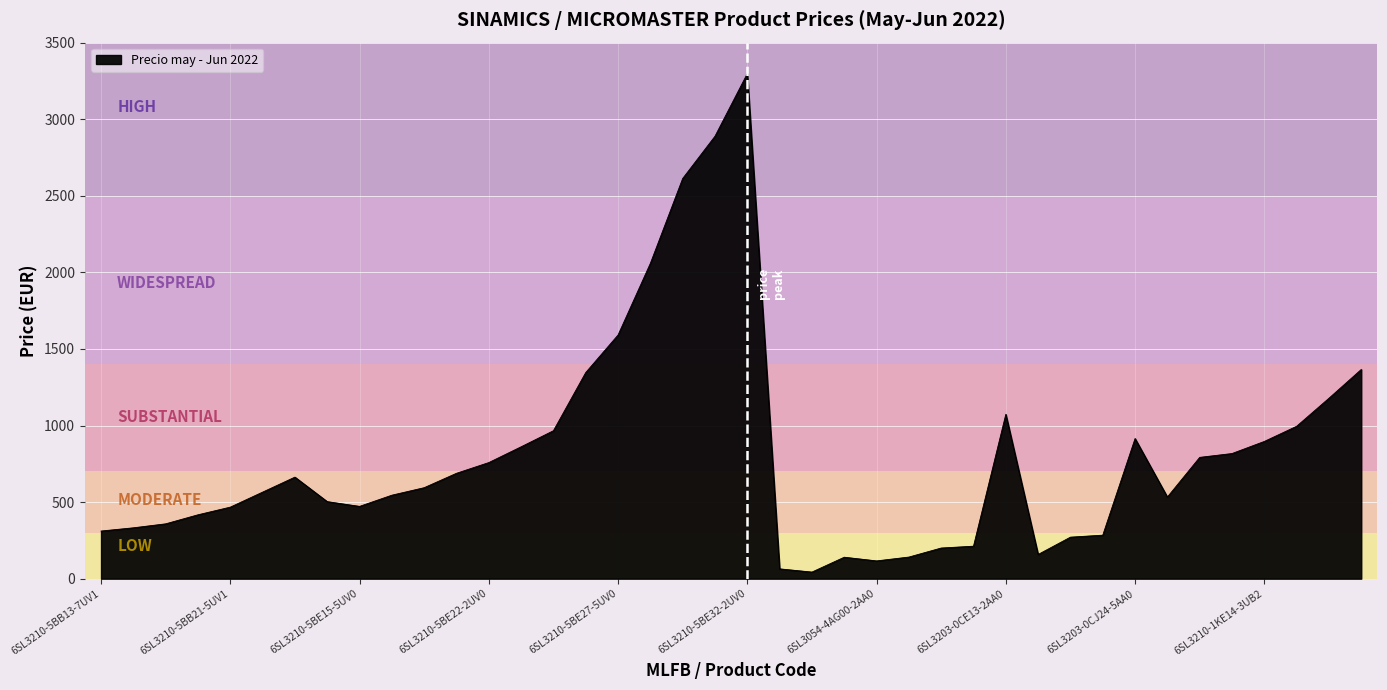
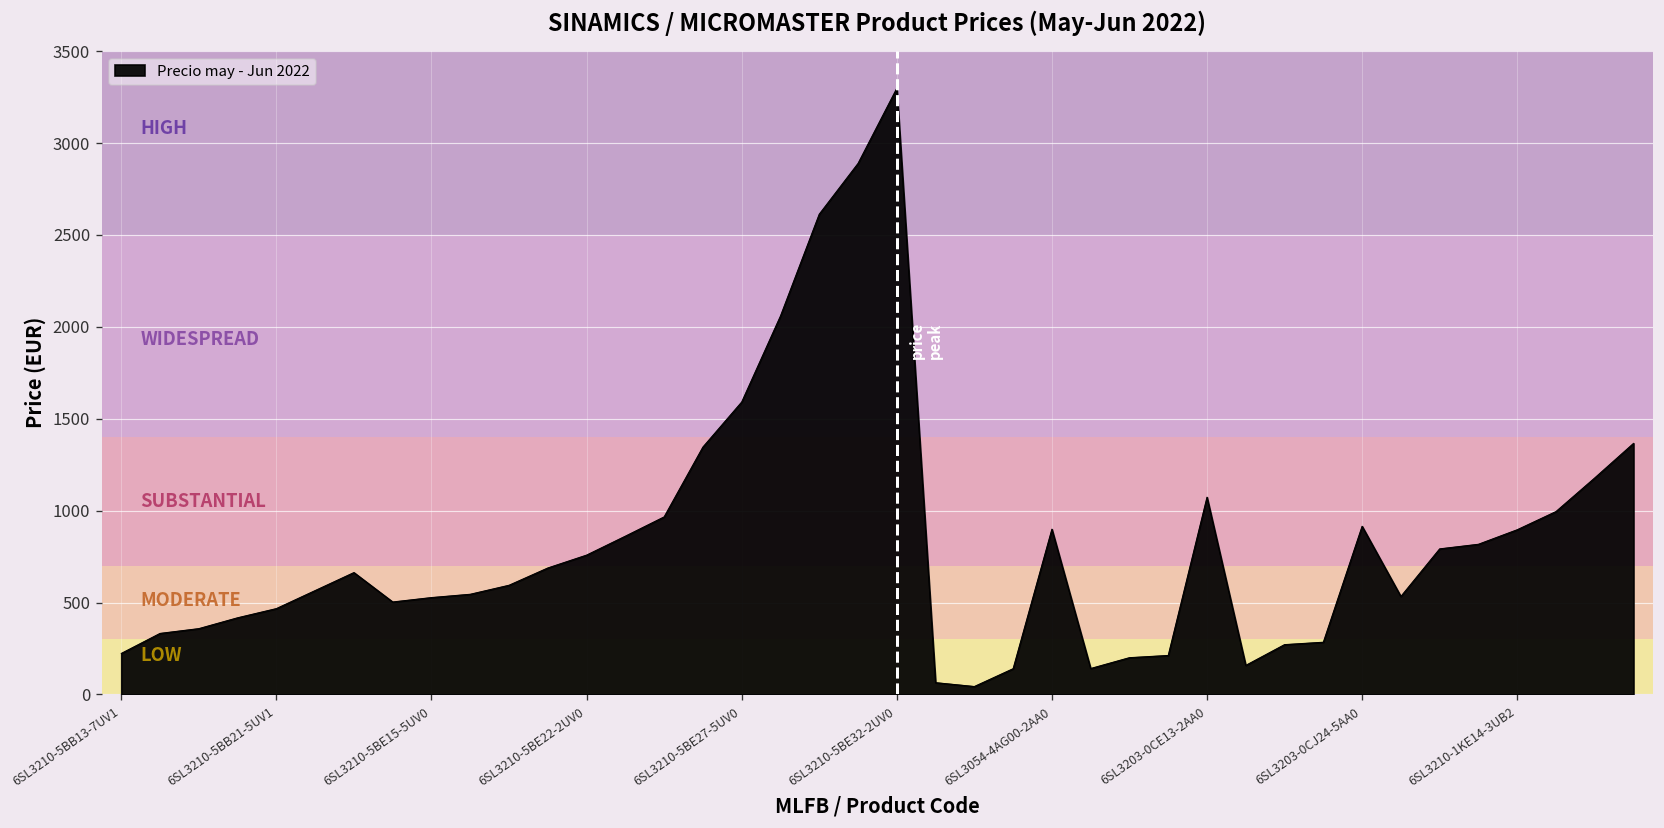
  {
-   "6SL3210-5BB13-7UV1": 310,
+   "6SL3210-5BB13-7UV1": 220,
    "6SL3210-5BB21-5UV1": 470,
-   "6SL3210-5BE15-5UV0": 470,
+   "6SL3210-5BE15-5UV0": 530,
    "6SL3210-5BE22-2UV0": 760,
    "6SL3210-5BE27-5UV0": 1590,
    "6SL3210-5BE32-2UV0": 3300,
-   "6SL3054-4AG00-2AA0": 120,
+   "6SL3054-4AG00-2AA0": 900,
    "6SL3203-0CE13-2AA0": 1070,
    "6SL3203-0CJ24-5AA0": 920,
    "6SL3210-1KE14-3UB2": 900
  }
